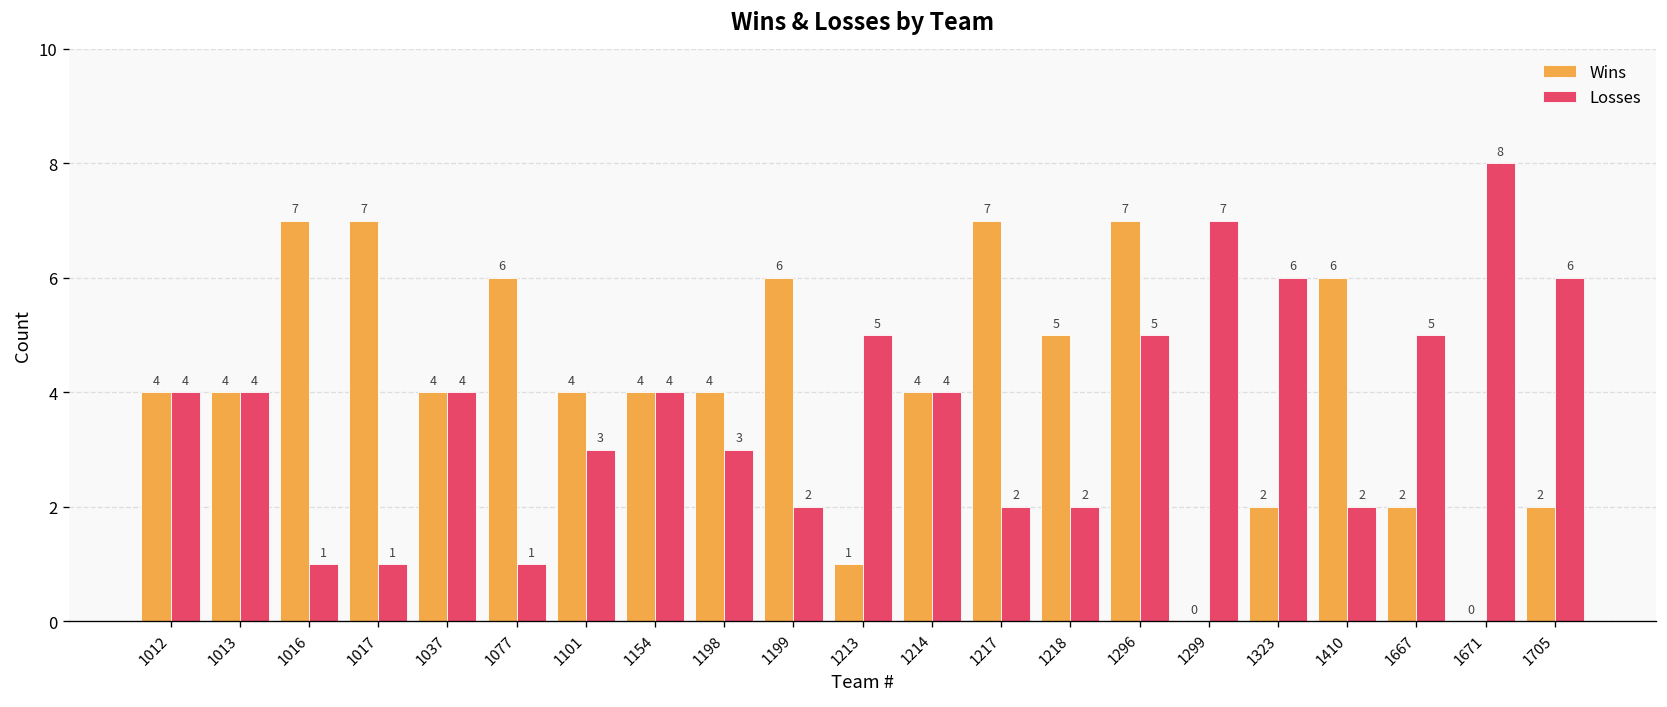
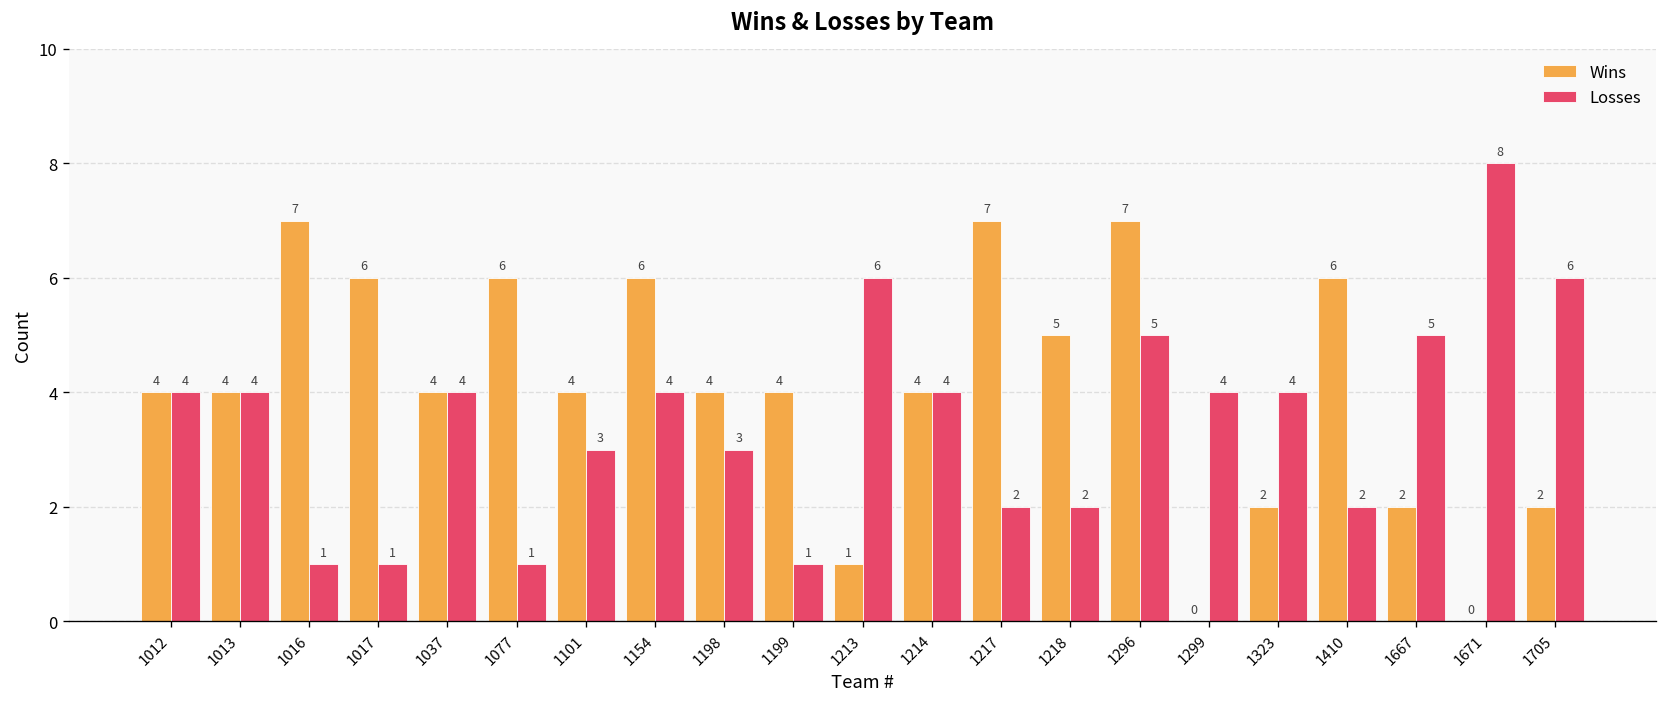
  {
    "Wins": {
      "1012": 4,
      "1013": 4,
      "1016": 7,
-     "1017": 7,
+     "1017": 6,
      "1037": 4,
      "1077": 6,
      "1101": 4,
-     "1154": 4,
+     "1154": 6,
      "1198": 4,
-     "1199": 6,
+     "1199": 4,
      "1213": 1,
      "1214": 4,
      "1217": 7,
      "1218": 5,
      "1296": 7,
      "1299": 0,
      "1323": 2,
      "1410": 6,
      "1667": 2,
      "1671": 0,
      "1705": 2
    },
    "Losses": {
      "1012": 4,
      "1013": 4,
      "1016": 1,
      "1017": 1,
      "1037": 4,
      "1077": 1,
      "1101": 3,
      "1154": 4,
      "1198": 3,
-     "1199": 2,
-     "1213": 5,
+     "1199": 1,
+     "1213": 6,
      "1214": 4,
      "1217": 2,
      "1218": 2,
      "1296": 5,
-     "1299": 7,
-     "1323": 6,
+     "1299": 4,
+     "1323": 4,
      "1410": 2,
      "1667": 5,
      "1671": 8,
      "1705": 6
    }
  }
